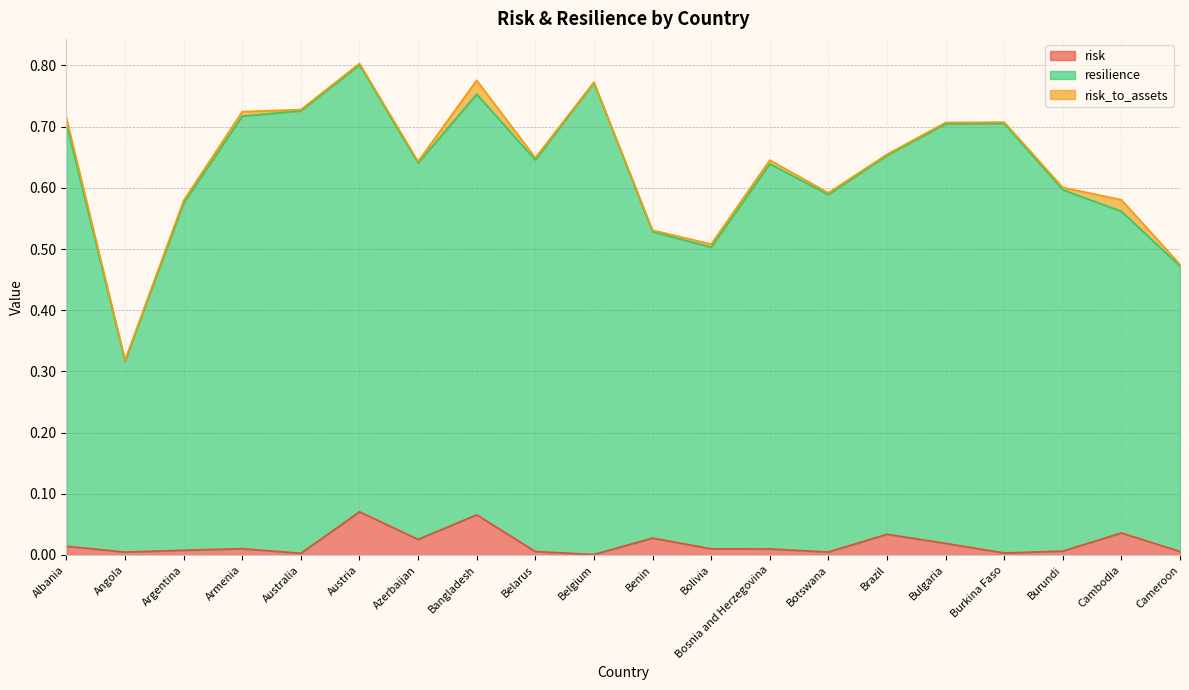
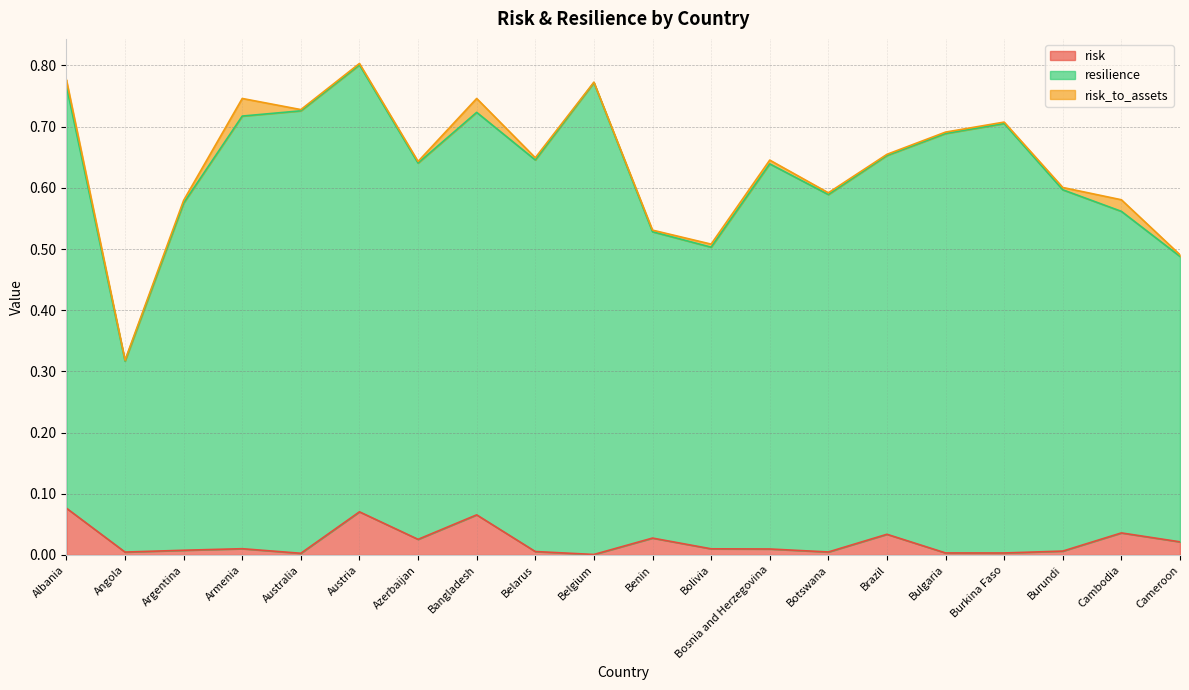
  {
    "risk": {
-     "Albania": 0.01,
+     "Albania": 0.08,
      "Angola": 0.00,
      "Argentina": 0.01,
      "Armenia": 0.01,
      "Australia": 0.00,
      "Austria": 0.07,
      "Azerbaijan": 0.03,
      "Bangladesh": 0.07,
      "Belarus": 0.01,
      "Belgium": 0.00,
      "Benin": 0.03,
      "Bolivia": 0.01,
      "Bosnia and Herzegovina": 0.01,
      "Botswana": 0.00,
      "Brazil": 0.03,
-     "Bulgaria": 0.02,
+     "Bulgaria": 0.00,
      "Burkina Faso": 0.00,
      "Burundi": 0.01,
      "Cambodia": 0.04,
-     "Cameroon": 0.01
+     "Cameroon": 0.02
    },
    "resilience": {
      "Albania": 0.69,
      "Argentina": 0.57,
      "Armenia": 0.71,
-     "Bangladesh": 0.69,
+     "Bangladesh": 0.66,
      "Bolivia": 0.49,
      "Bosnia and Herzegovina": 0.63,
      "Cambodia": 0.53
    },
    "risk_to_assets": {
      "Albania": 0.01,
      "Argentina": 0.00,
-     "Armenia": 0.01,
+     "Armenia": 0.03,
      "Bangladesh": 0.02,
      "Bolivia": 0.00,
      "Bosnia and Herzegovina": 0.01,
      "Cambodia": 0.02
    }
  }
